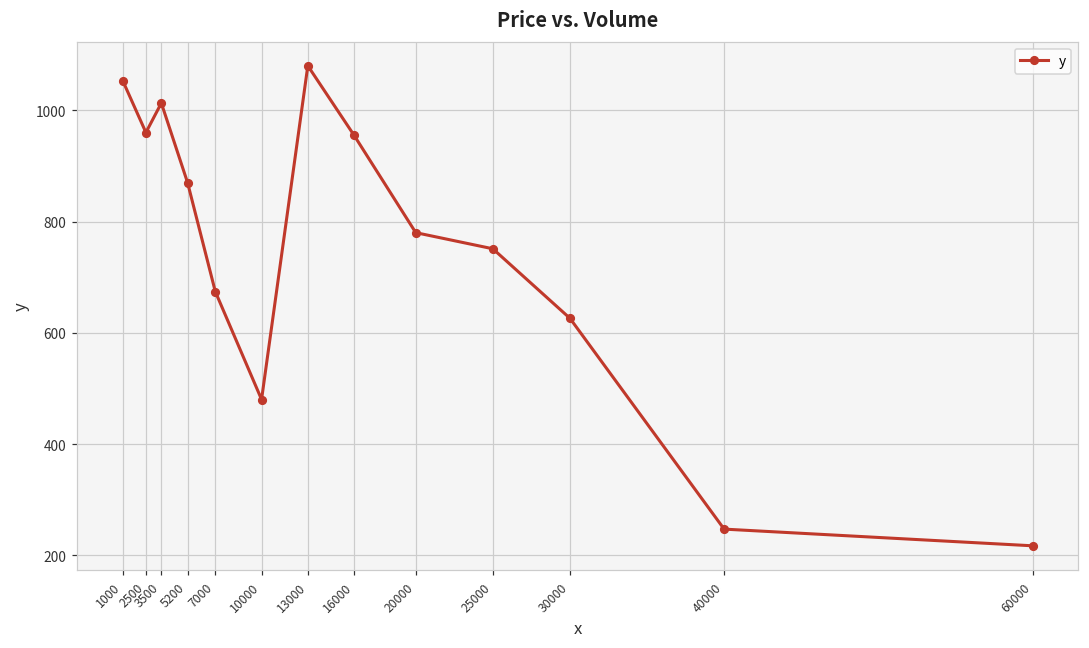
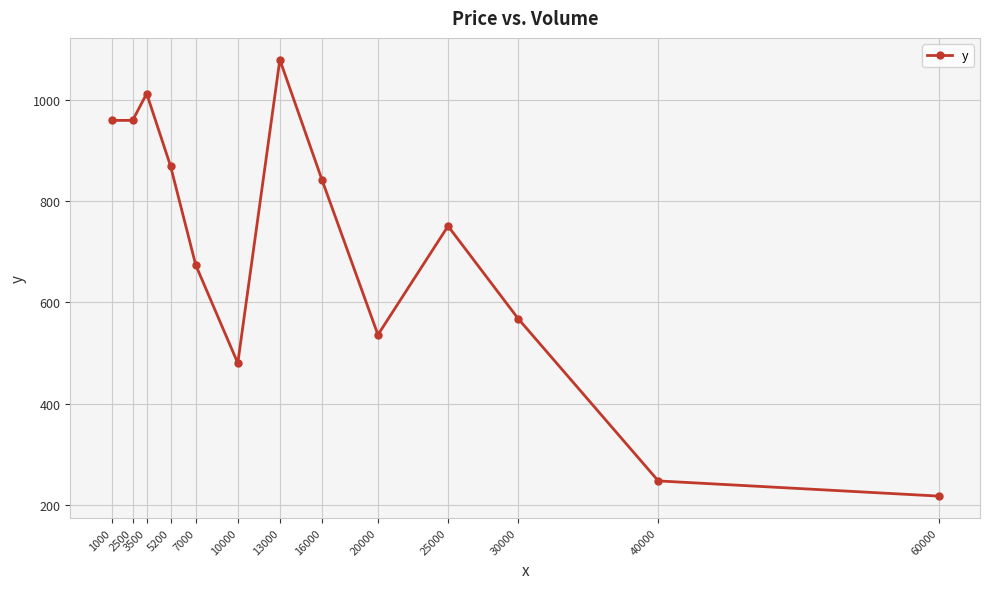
  {
-   "1000": 1050,
+   "1000": 960,
    "2500": 960,
    "3500": 1010,
    "5200": 870,
    "7000": 670,
    "10000": 480,
    "13000": 1080,
-   "16000": 960,
-   "20000": 780,
+   "16000": 840,
+   "20000": 540,
    "25000": 750,
-   "30000": 630,
+   "30000": 570,
    "40000": 250,
    "60000": 220
  }
